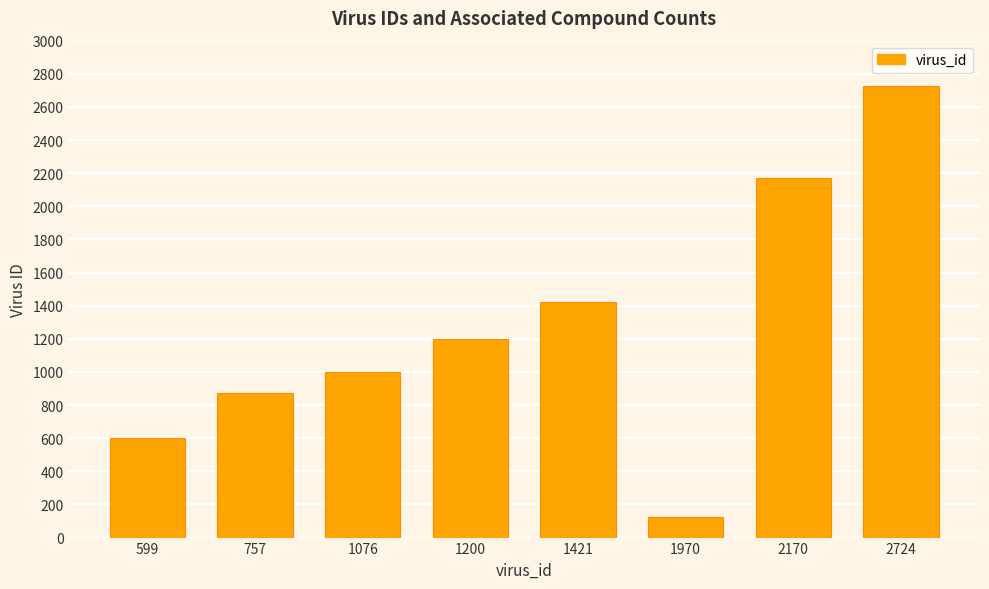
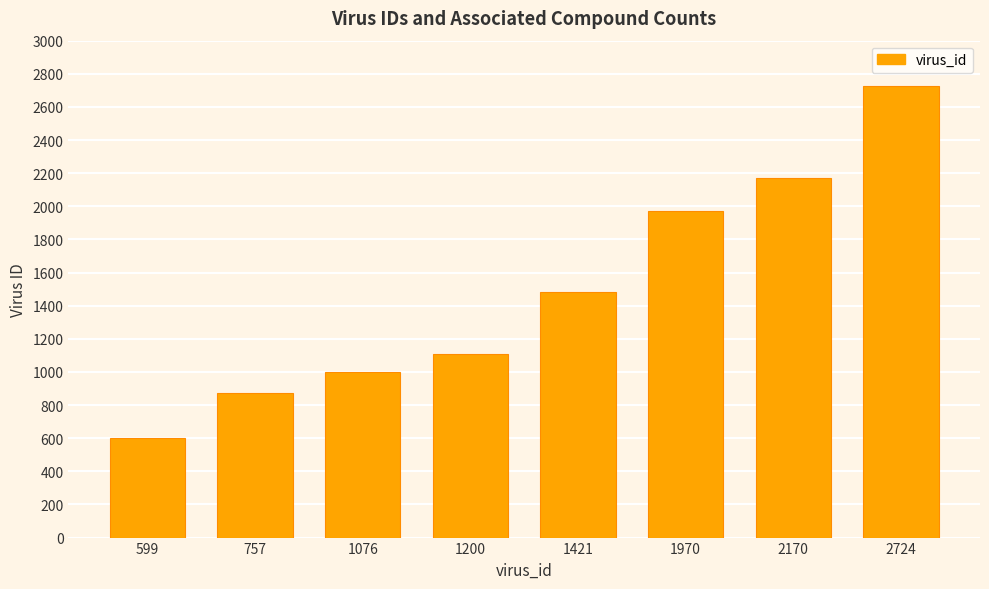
  {
    "599": 600,
    "757": 870,
    "1076": 1000,
-   "1200": 1200,
-   "1421": 1420,
-   "1970": 130,
+   "1200": 1110,
+   "1421": 1490,
+   "1970": 1970,
    "2170": 2170,
    "2724": 2720
  }
